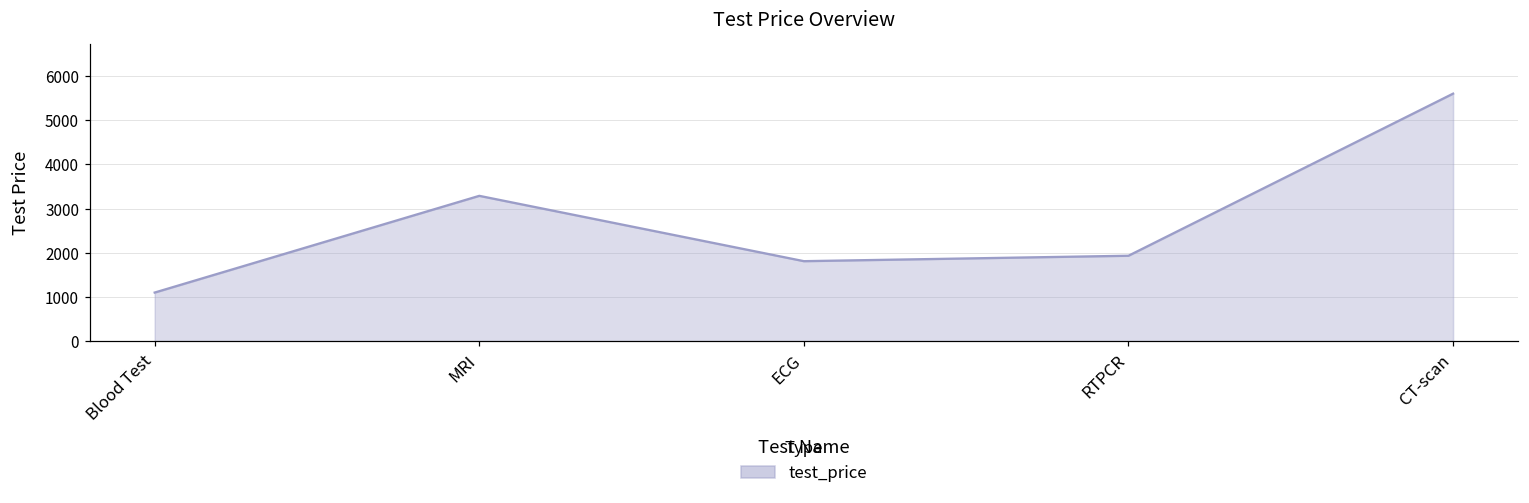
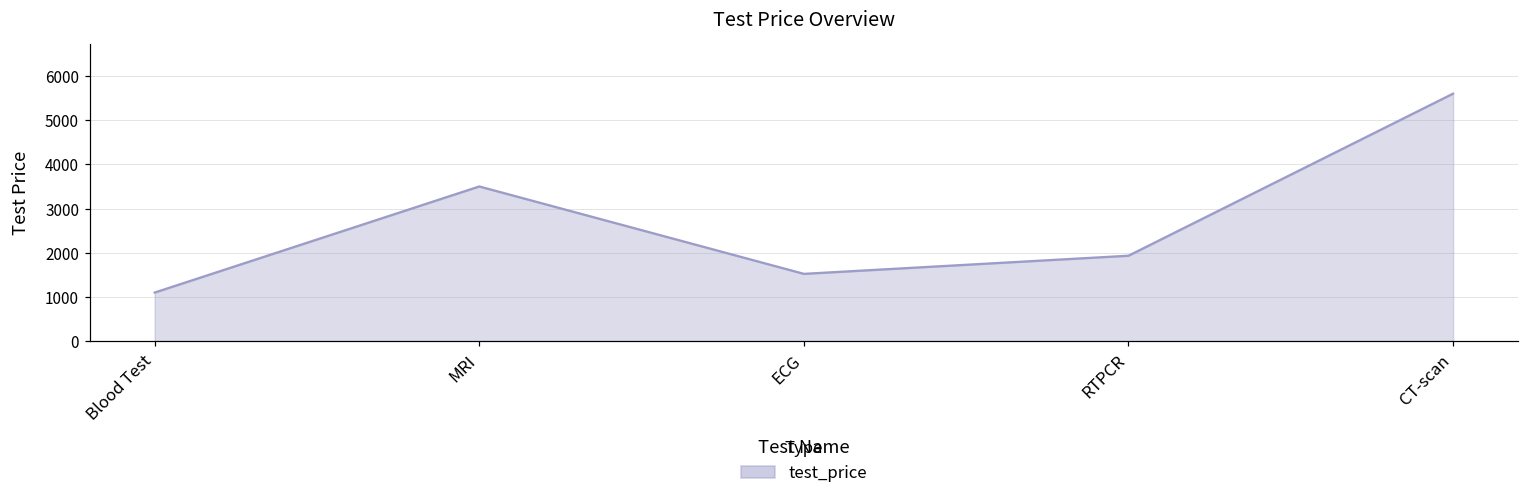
  {
    "Blood Test": 1100,
-   "MRI": 3300,
-   "ECG": 1800,
+   "MRI": 3500,
+   "ECG": 1500,
    "RTPCR": 1900,
    "CT-scan": 5600
  }
